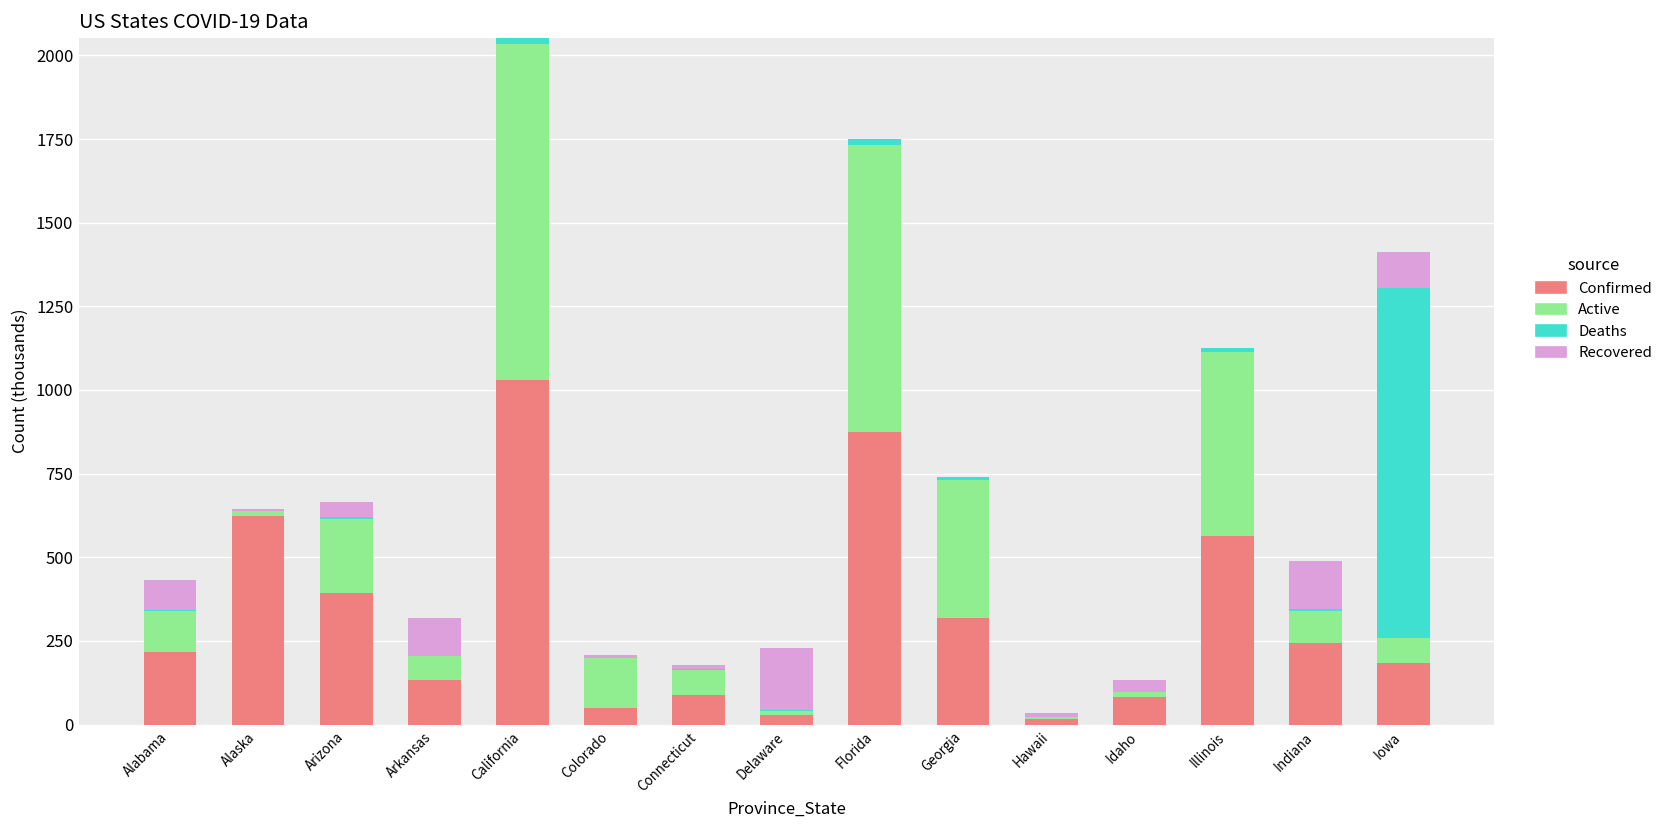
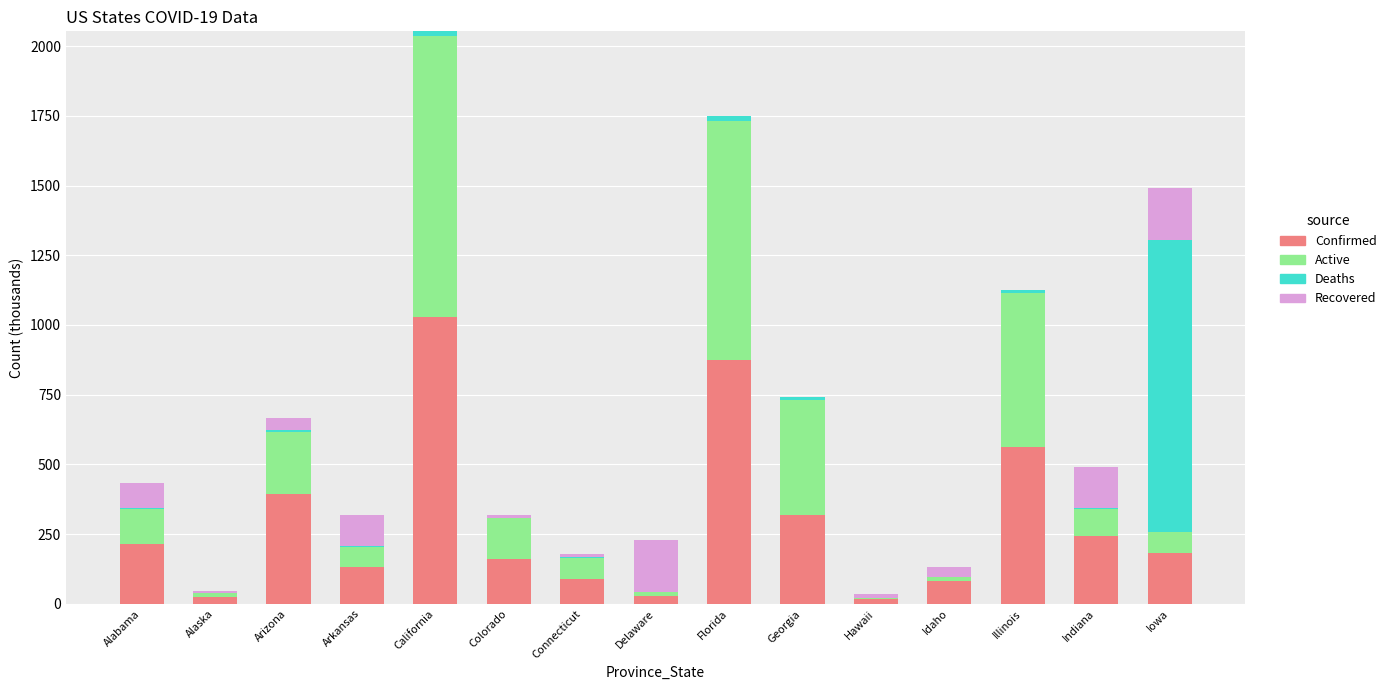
  {
    "Confirmed": {
      "Alabama": 220,
-     "Alaska": 620,
+     "Alaska": 20,
      "Arizona": 390,
      "Arkansas": 130,
      "California": 1030,
-     "Colorado": 50,
+     "Colorado": 160,
      "Connecticut": 90,
      "Delaware": 30,
      "Florida": 880,
      "Georgia": 320,
      "Hawaii": 20,
      "Idaho": 80,
      "Illinois": 560,
      "Indiana": 240,
      "Iowa": 180
    },
    "Active": {
      "Alabama": 120,
      "Alaska": 20,
      "Arizona": 220,
      "Arkansas": 70,
      "California": 1000,
      "Colorado": 150,
      "Connecticut": 70,
      "Delaware": 10,
      "Florida": 860,
      "Georgia": 410,
      "Idaho": 20,
      "Illinois": 550,
      "Indiana": 90,
      "Iowa": 70
    },
    "Deaths": {
      "California": 20,
      "Florida": 20,
      "Illinois": 10,
      "Iowa": 1050
    },
    "Recovered": {
      "Alabama": 90,
      "Arizona": 50,
      "Arkansas": 110,
      "California": 0,
      "Colorado": 10,
      "Connecticut": 10,
      "Delaware": 190,
      "Florida": 0,
      "Georgia": 0,
      "Hawaii": 10,
      "Idaho": 30,
      "Illinois": 0,
      "Indiana": 150,
-     "Iowa": 110
+     "Iowa": 180
    }
  }
